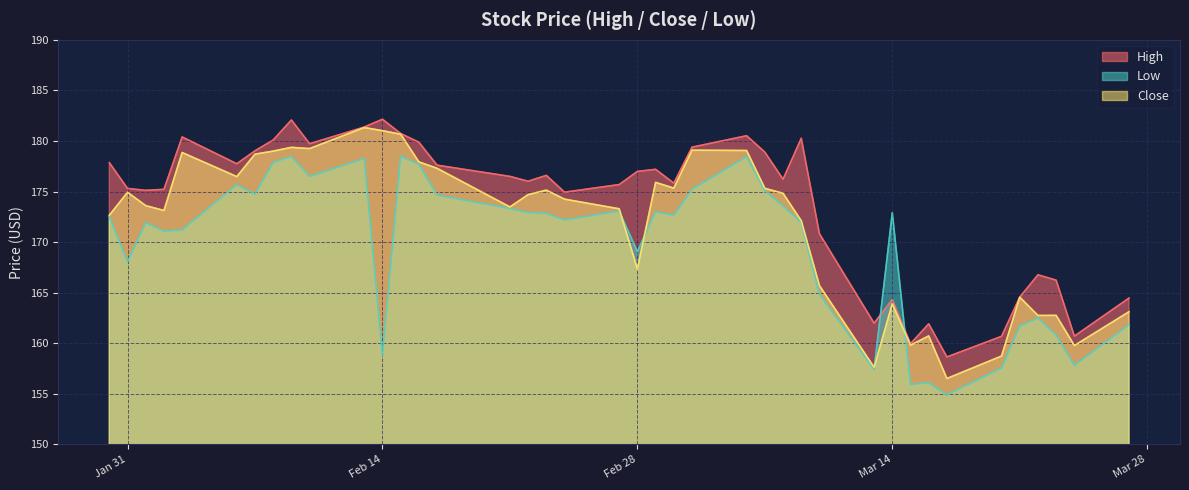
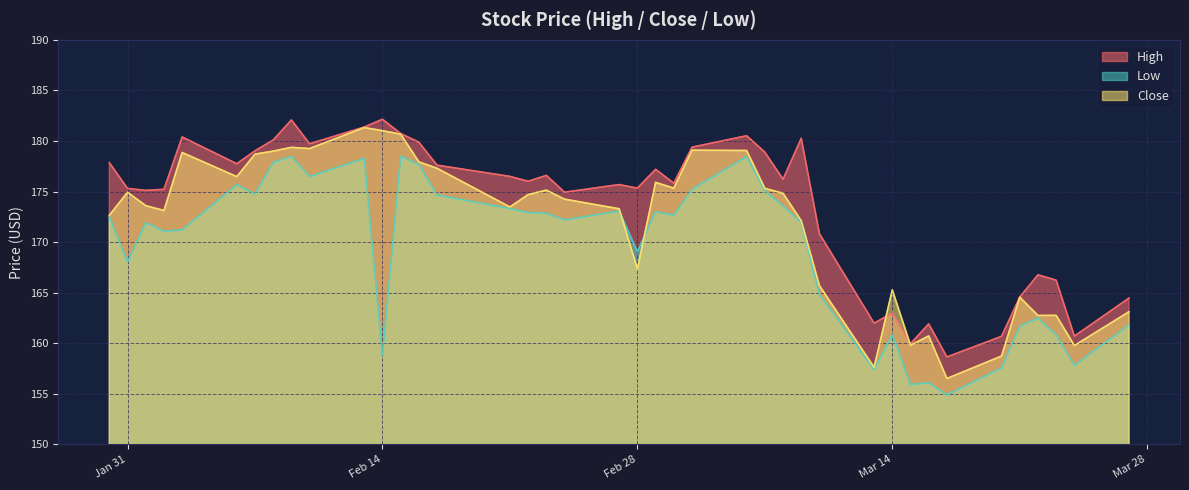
  {
    "High": {
      "Jan 31": 175.3,
      "Feb 14": 182.1,
-     "Feb 28": 177.0,
-     "Mar 14": 164.3
+     "Feb 28": 175.3,
+     "Mar 14": 163.0
    },
    "Low": {
      "Jan 31": 168.0,
      "Feb 14": 158.8,
      "Feb 28": 169.1,
-     "Mar 14": 172.9
+     "Mar 14": 160.9
    },
    "Close": {
      "Jan 31": 174.9,
      "Feb 14": 181.0,
      "Feb 28": 167.3,
-     "Mar 14": 163.9
+     "Mar 14": 165.3
    }
  }
